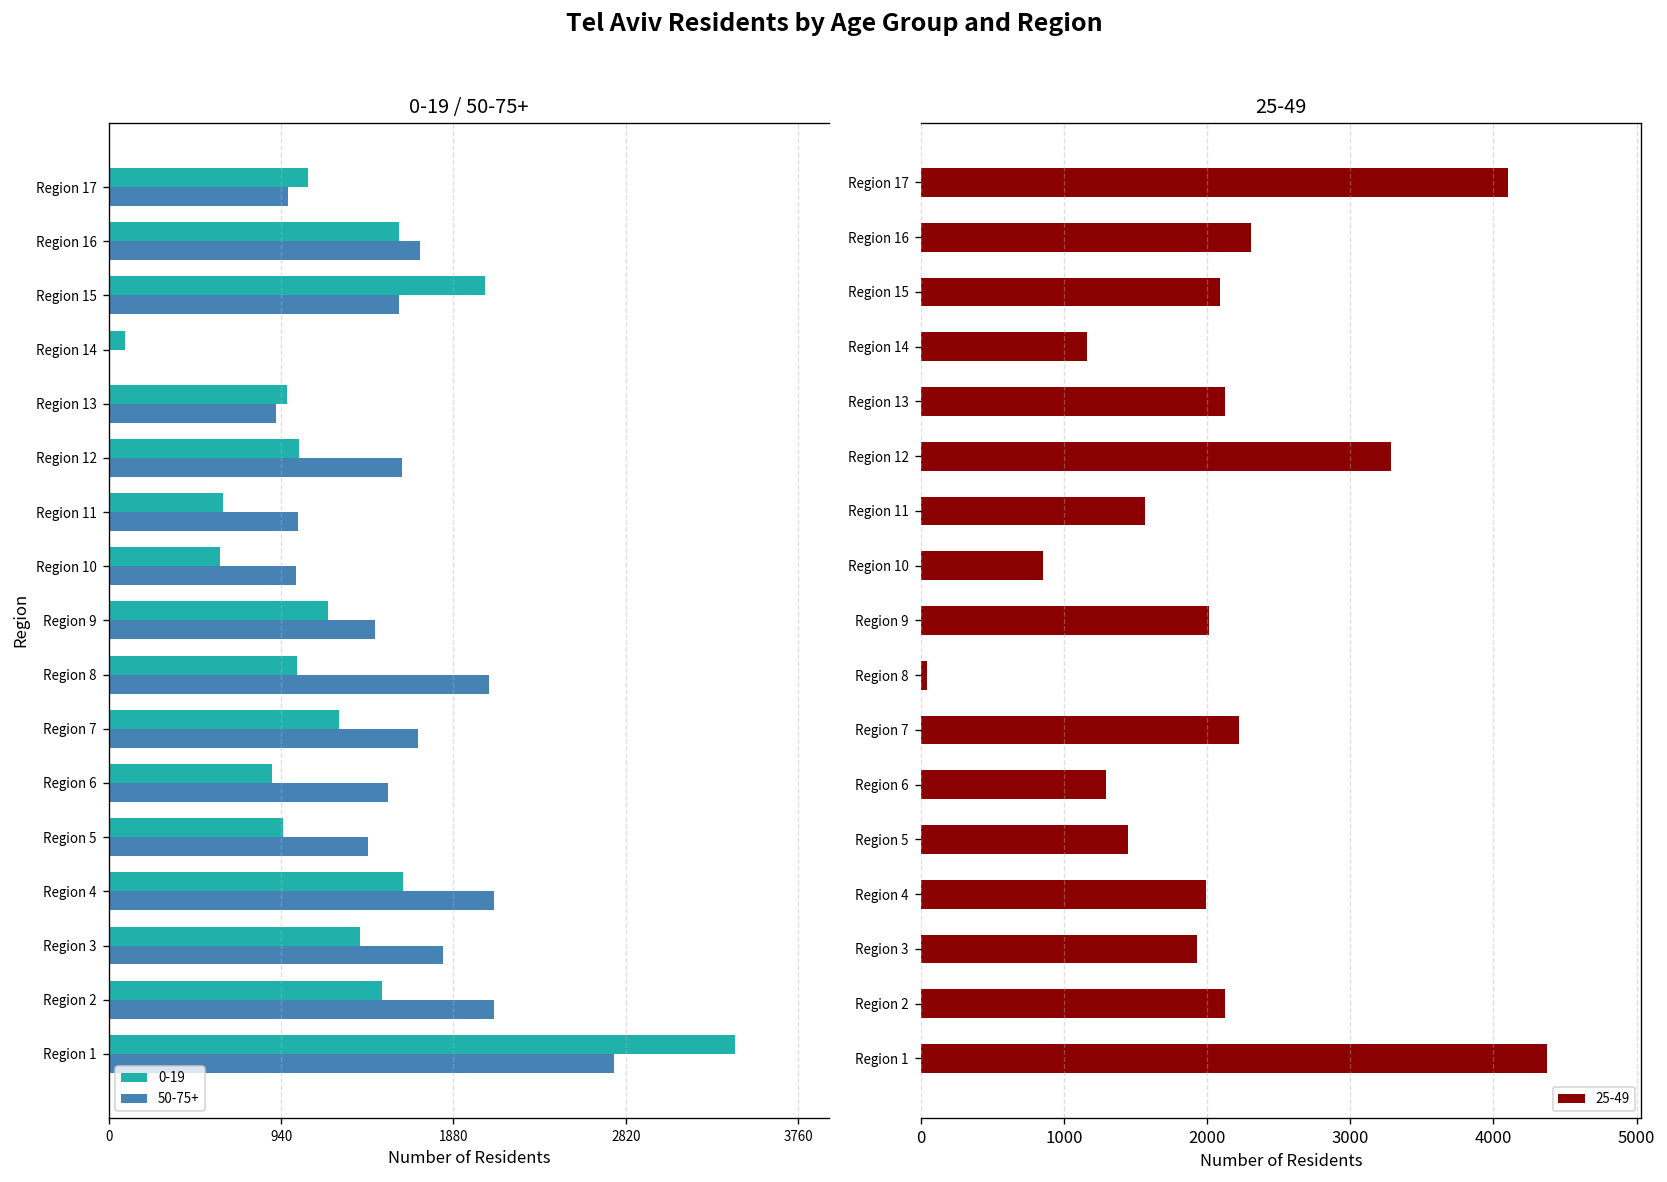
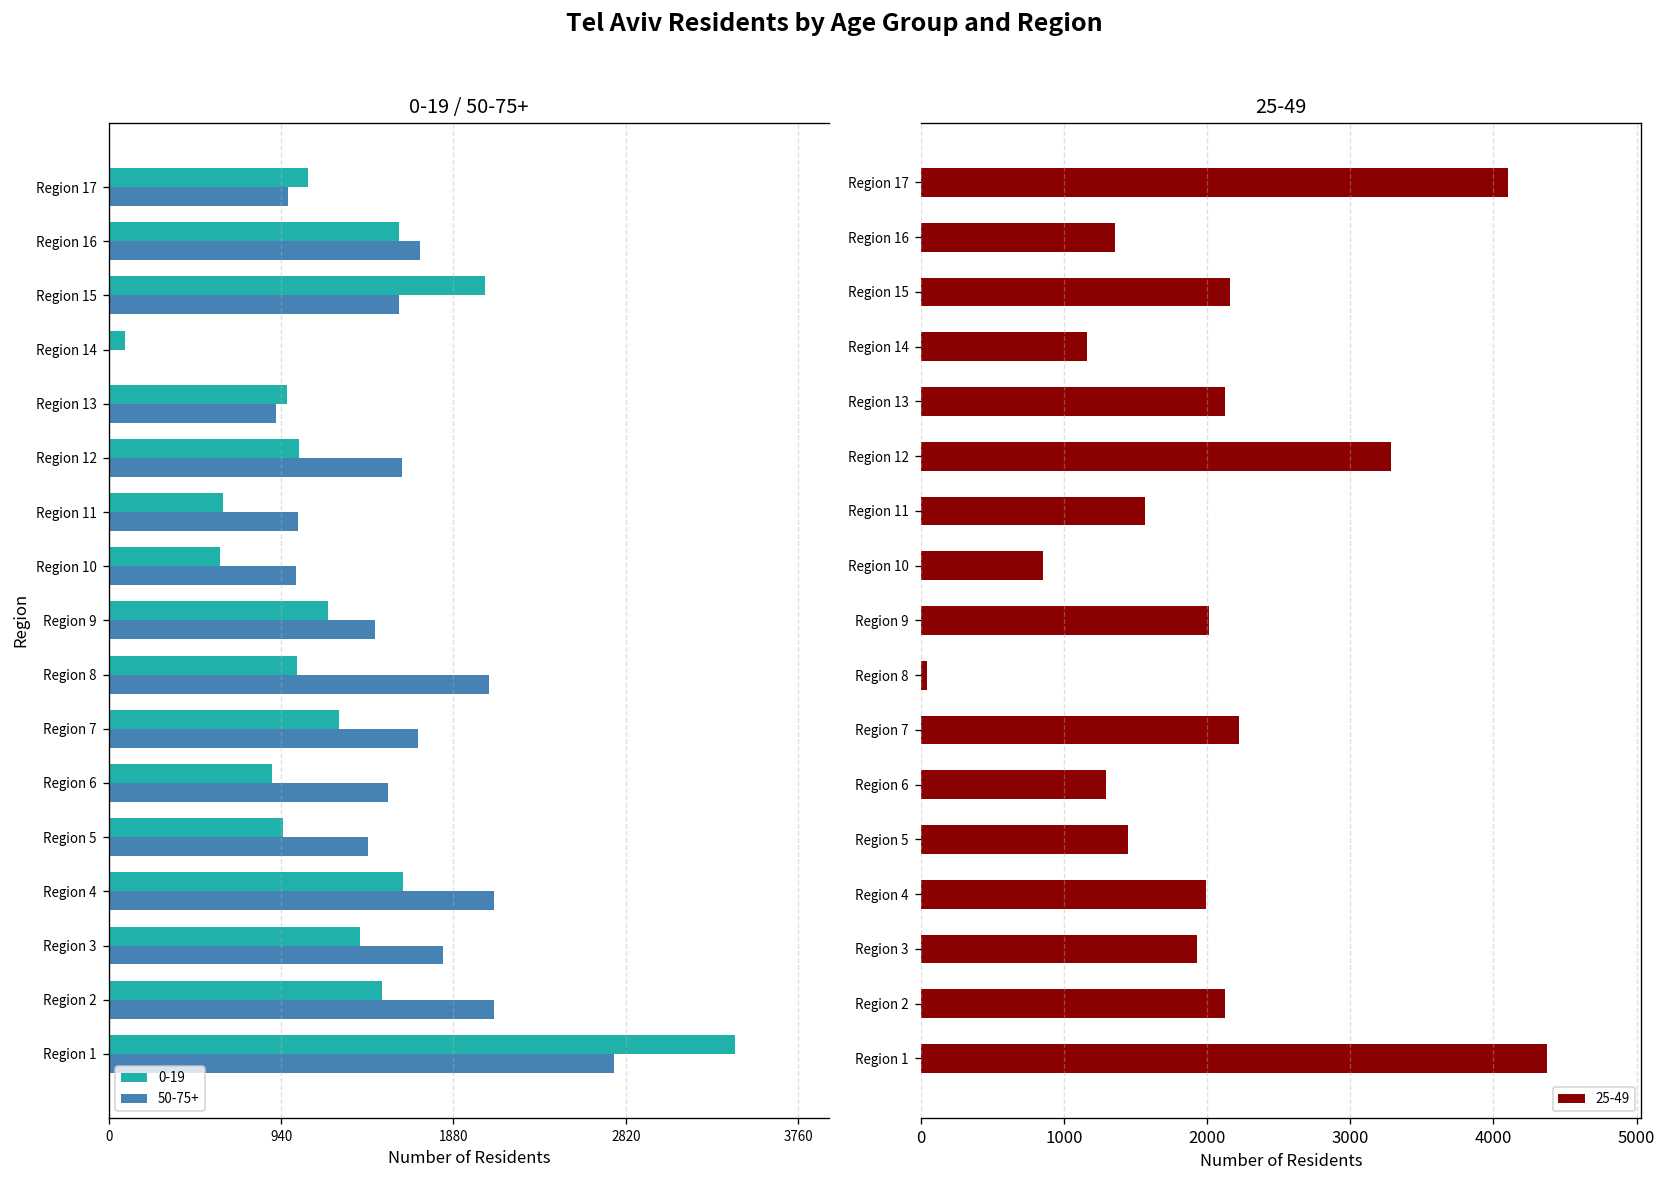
  {
    "25-49": {
      "Region 17": 4100,
-     "Region 16": 2310,
-     "Region 15": 2090,
+     "Region 16": 1360,
+     "Region 15": 2160,
      "Region 14": 1160,
      "Region 13": 2130,
      "Region 12": 3280,
      "Region 11": 1570,
      "Region 10": 850,
      "Region 9": 2020,
      "Region 8": 40,
      "Region 7": 2230,
      "Region 6": 1290,
      "Region 5": 1450,
      "Region 4": 2000,
      "Region 3": 1930,
      "Region 2": 2130,
      "Region 1": 4380
    }
  }
